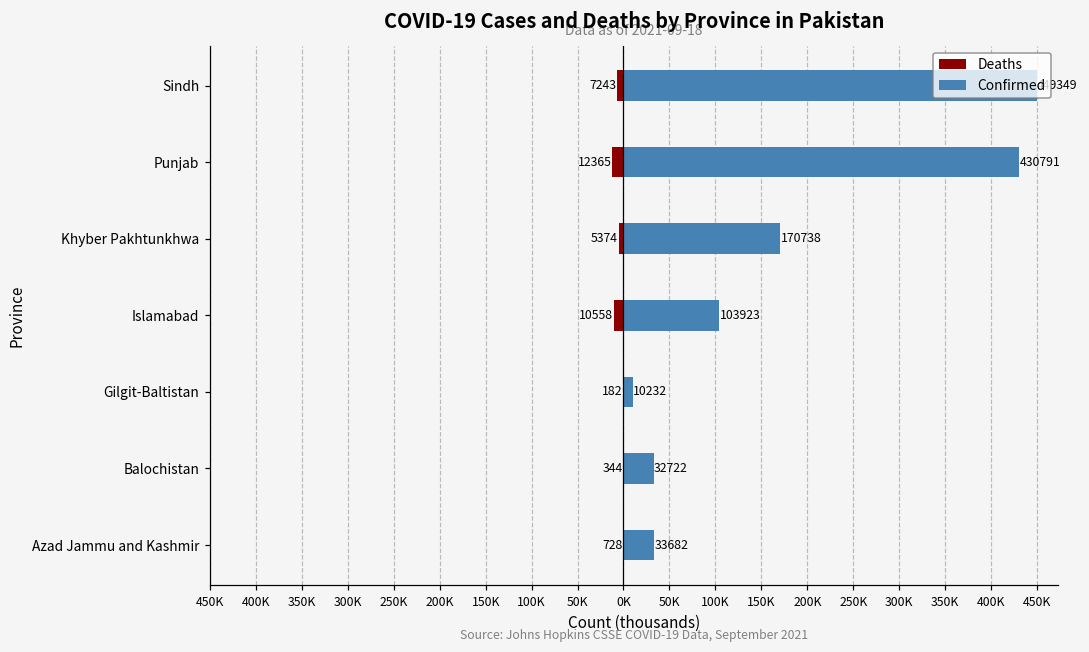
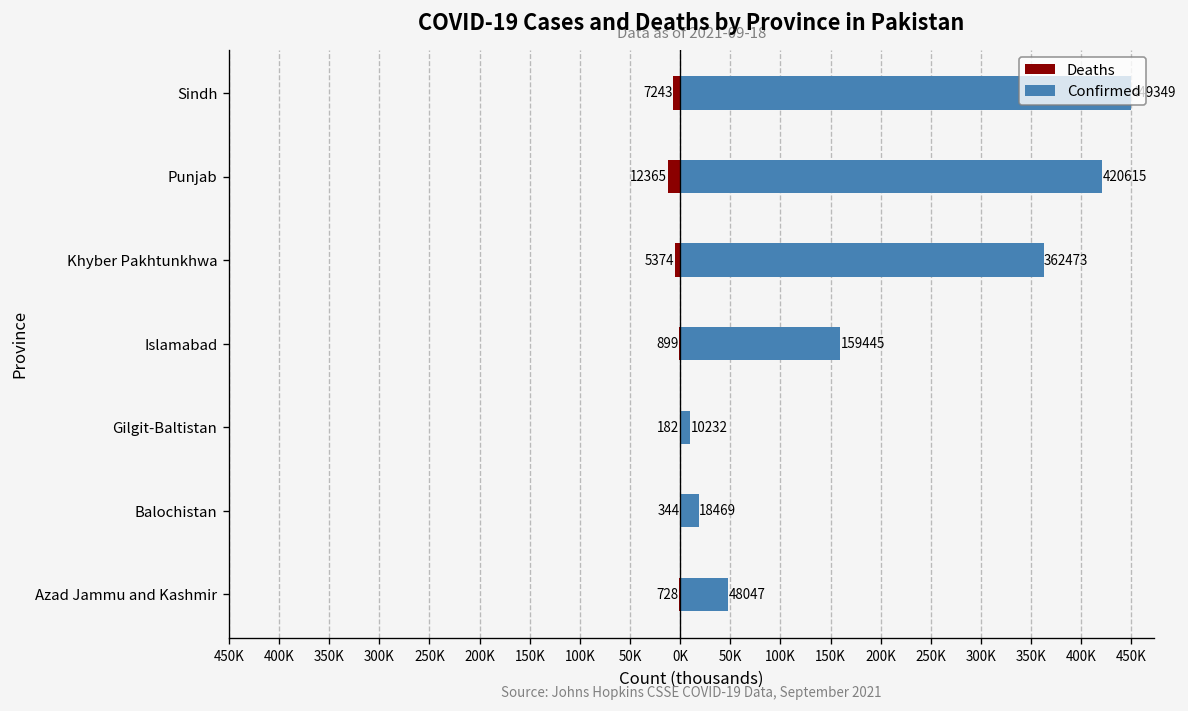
  {
    "Deaths": {
-     "Islamabad": 10558
+     "Islamabad": 899
    },
    "Confirmed": {
-     "Punjab": 430791,
-     "Khyber Pakhtunkhwa": 170738,
-     "Islamabad": 103923,
-     "Balochistan": 32722,
-     "Azad Jammu and Kashmir": 33682
+     "Punjab": 420615,
+     "Khyber Pakhtunkhwa": 362473,
+     "Islamabad": 159445,
+     "Balochistan": 18469,
+     "Azad Jammu and Kashmir": 48047
    }
  }
